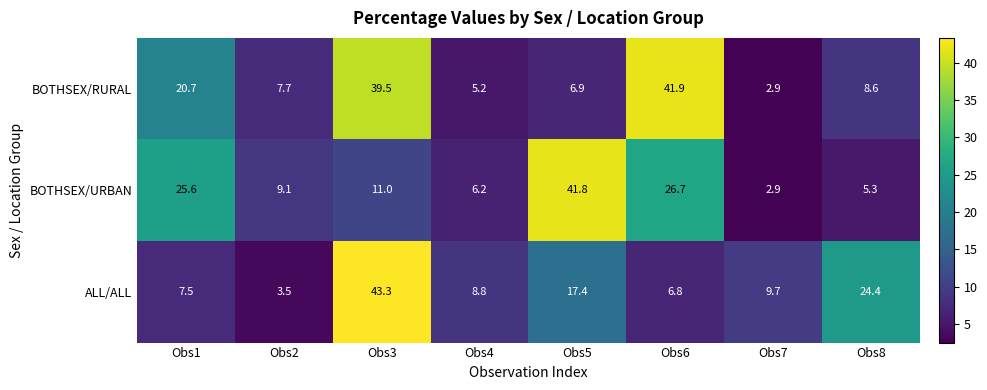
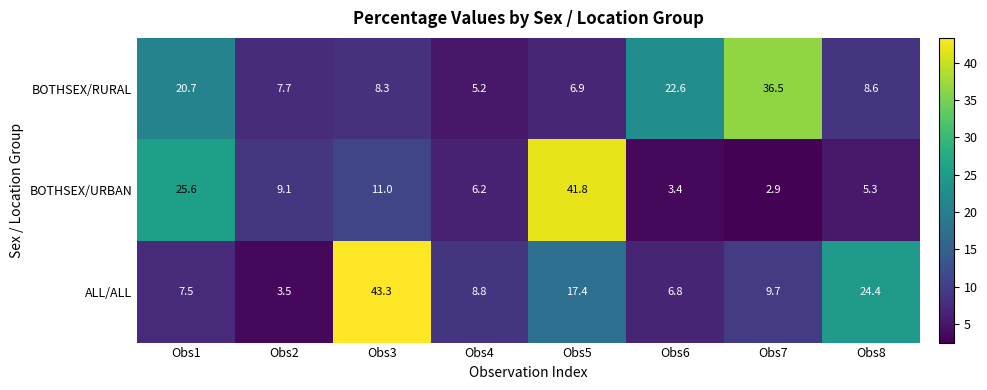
  {
    "BOTHSEX/RURAL": {
      "Obs1": 20.7,
      "Obs2": 7.7,
-     "Obs3": 39.5,
+     "Obs3": 8.3,
      "Obs4": 5.2,
      "Obs5": 6.9,
-     "Obs6": 41.9,
-     "Obs7": 2.9,
+     "Obs6": 22.6,
+     "Obs7": 36.5,
      "Obs8": 8.6
    },
    "BOTHSEX/URBAN": {
      "Obs1": 25.6,
      "Obs2": 9.1,
      "Obs3": 11.0,
      "Obs4": 6.2,
      "Obs5": 41.8,
-     "Obs6": 26.7,
+     "Obs6": 3.4,
      "Obs7": 2.9,
      "Obs8": 5.3
    },
    "ALL/ALL": {
      "Obs1": 7.5,
      "Obs2": 3.5,
      "Obs3": 43.3,
      "Obs4": 8.8,
      "Obs5": 17.4,
      "Obs6": 6.8,
      "Obs7": 9.7,
      "Obs8": 24.4
    }
  }
